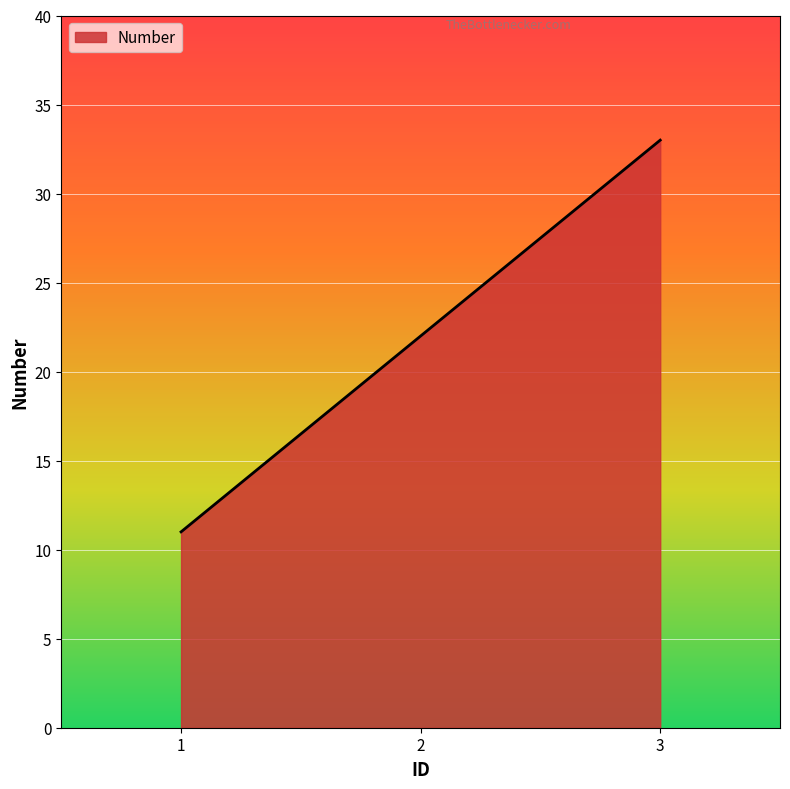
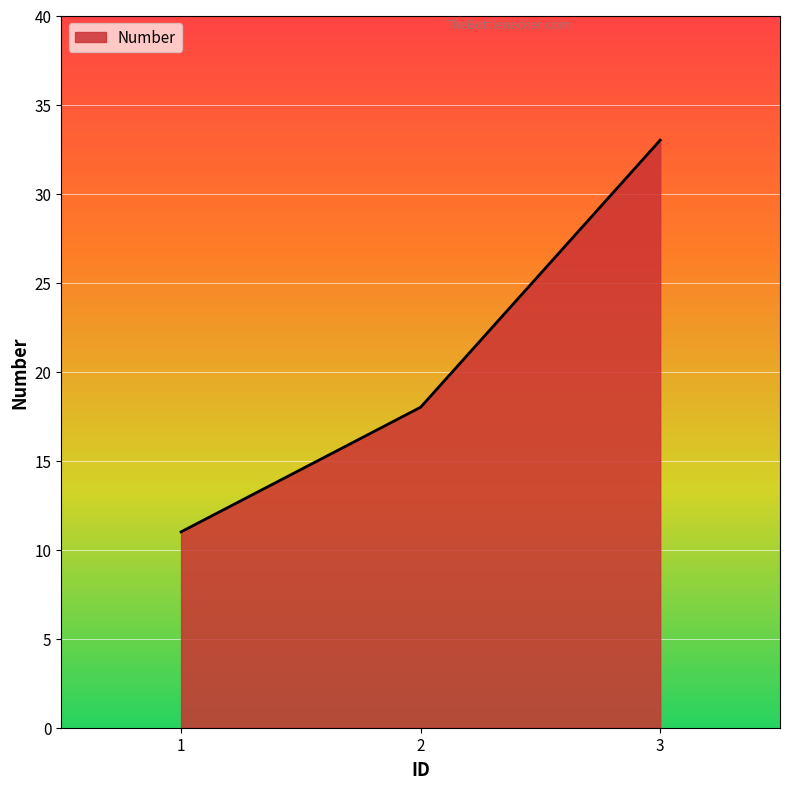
  {
    "1": 11,
-   "2": 22,
+   "2": 18,
    "3": 33
  }
